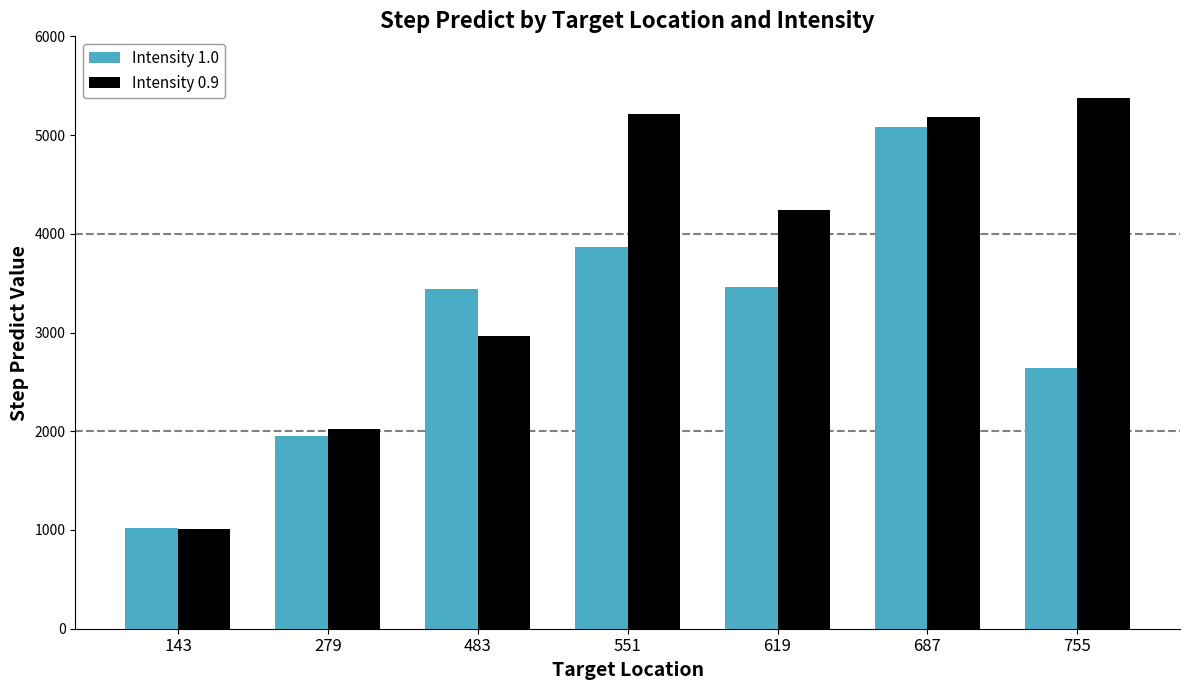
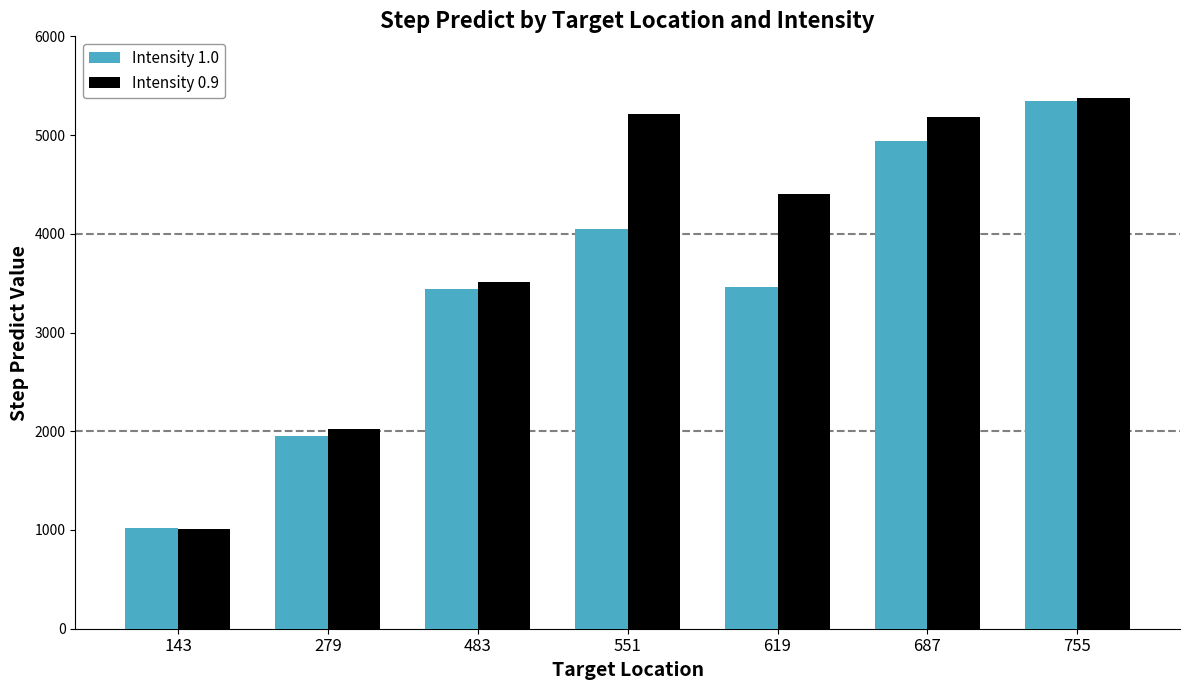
  {
    "Intensity 1.0": {
      "143": 1000,
      "279": 2000,
      "483": 3400,
-     "551": 3900,
+     "551": 4000,
      "619": 3500,
-     "687": 5100,
-     "755": 2600
+     "687": 4900,
+     "755": 5300
    },
    "Intensity 0.9": {
      "143": 1000,
      "279": 2000,
-     "483": 3000,
+     "483": 3500,
      "551": 5200,
-     "619": 4200,
+     "619": 4400,
      "687": 5200,
      "755": 5400
    }
  }
